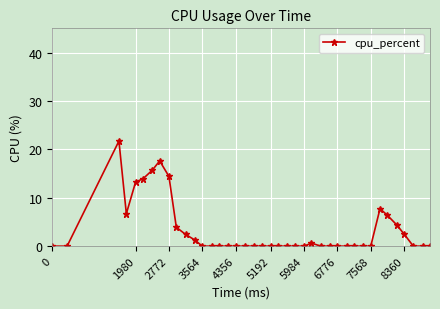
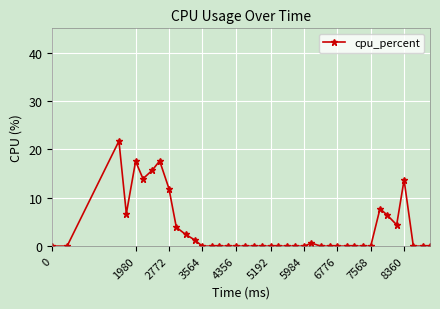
  {
    "0": 0,
-   "1980": 13,
-   "2772": 14,
+   "1980": 18,
+   "2772": 12,
    "3564": 0,
    "4356": 0,
    "5192": 0,
    "5984": 0,
    "6776": 0,
    "7568": 0,
-   "8360": 3
+   "8360": 14
  }
